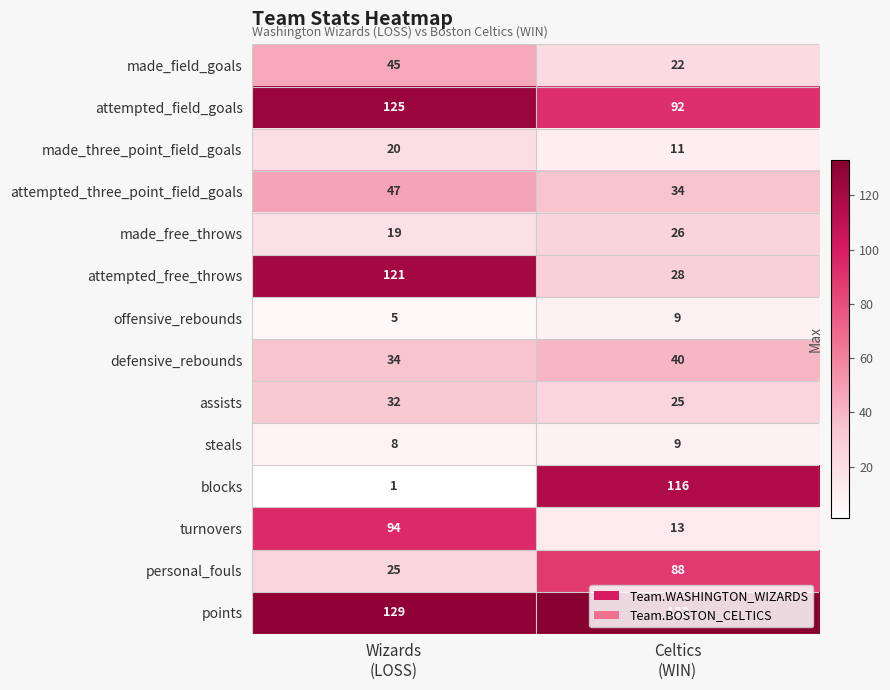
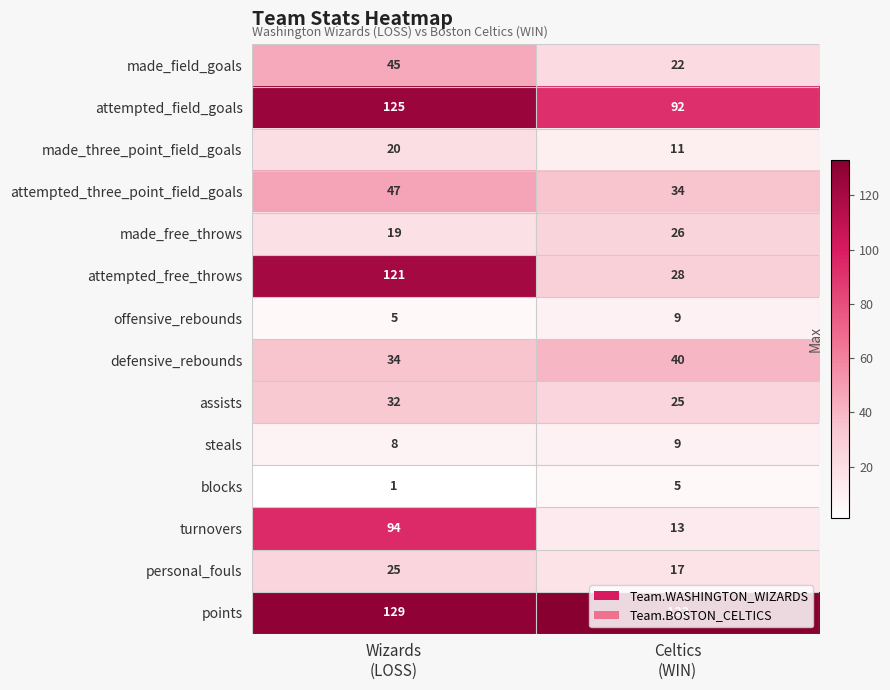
  {
    "made_field_goals": {
      "Wizards (LOSS)": 45,
      "Celtics (WIN)": 22
    },
    "attempted_field_goals": {
      "Wizards (LOSS)": 125,
      "Celtics (WIN)": 92
    },
    "made_three_point_field_goals": {
      "Wizards (LOSS)": 20,
      "Celtics (WIN)": 11
    },
    "attempted_three_point_field_goals": {
      "Wizards (LOSS)": 47,
      "Celtics (WIN)": 34
    },
    "made_free_throws": {
      "Wizards (LOSS)": 19,
      "Celtics (WIN)": 26
    },
    "attempted_free_throws": {
      "Wizards (LOSS)": 121,
      "Celtics (WIN)": 28
    },
    "offensive_rebounds": {
      "Wizards (LOSS)": 5,
      "Celtics (WIN)": 9
    },
    "defensive_rebounds": {
      "Wizards (LOSS)": 34,
      "Celtics (WIN)": 40
    },
    "assists": {
      "Wizards (LOSS)": 32,
      "Celtics (WIN)": 25
    },
    "steals": {
      "Wizards (LOSS)": 8,
      "Celtics (WIN)": 9
    },
    "blocks": {
      "Wizards (LOSS)": 1,
-     "Celtics (WIN)": 116
+     "Celtics (WIN)": 5
    },
    "turnovers": {
      "Wizards (LOSS)": 94,
      "Celtics (WIN)": 13
    },
    "personal_fouls": {
      "Wizards (LOSS)": 25,
-     "Celtics (WIN)": 88
+     "Celtics (WIN)": 17
    },
    "points": {
      "Wizards (LOSS)": 129
    }
  }
